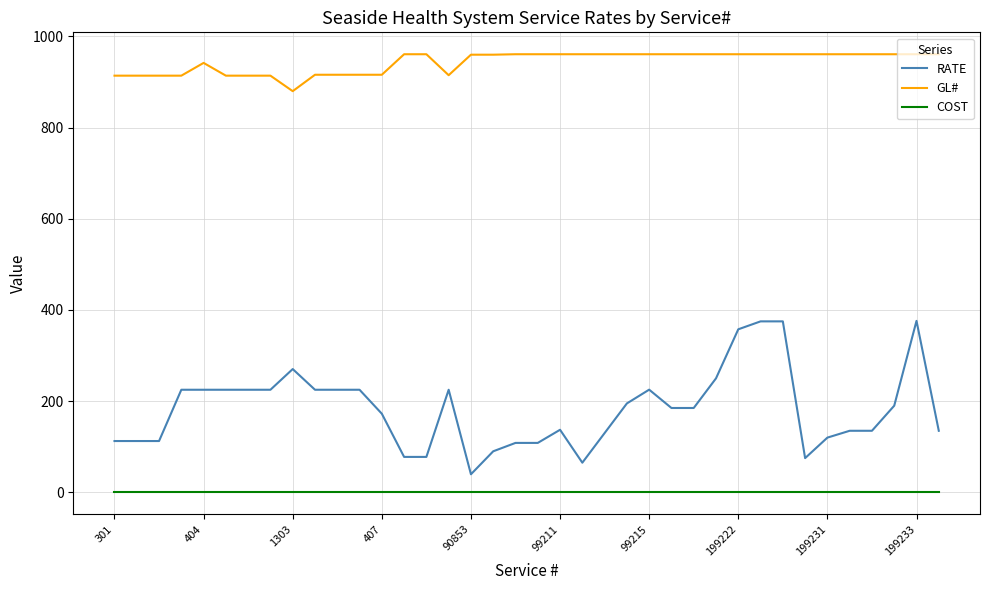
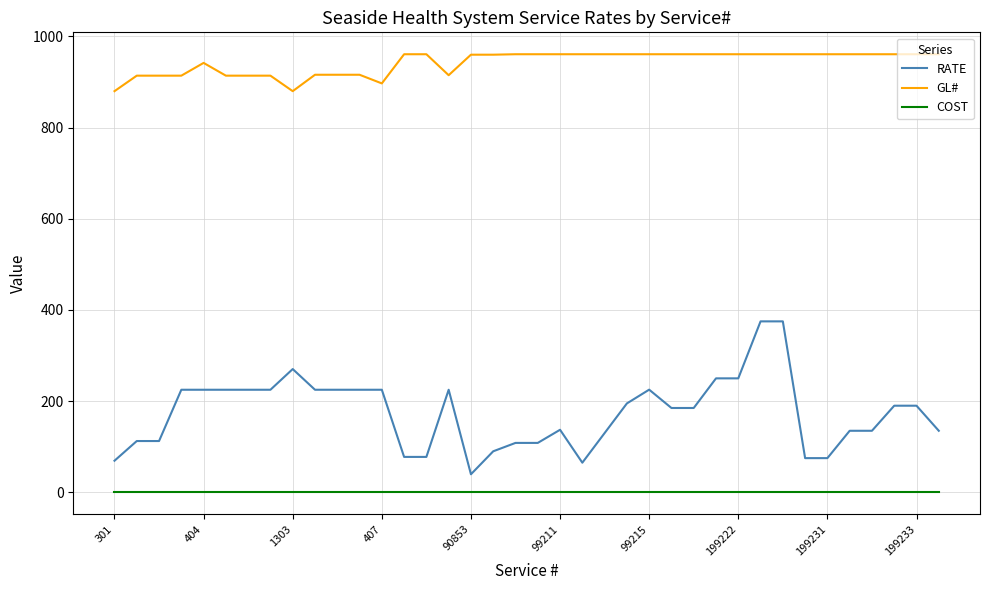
  {
    "RATE": {
-     "301": 110,
+     "301": 70,
      "404": 230,
      "1303": 270,
-     "407": 170,
+     "407": 230,
      "90853": 40,
      "99211": 140,
      "99215": 230,
-     "199222": 360,
-     "199231": 120,
-     "199233": 380
+     "199222": 250,
+     "199231": 80,
+     "199233": 190
    },
    "GL#": {
-     "301": 910,
+     "301": 880,
      "404": 940,
      "1303": 880,
-     "407": 920,
+     "407": 900,
      "90853": 960,
      "99211": 960,
      "99215": 960,
      "199222": 960,
      "199231": 960
    },
    "COST": {
      "301": 0,
      "404": 0,
      "1303": 0,
      "407": 0,
      "90853": 0,
      "99211": 0,
      "99215": 0,
      "199222": 0,
      "199231": 0,
      "199233": 0
    }
  }
